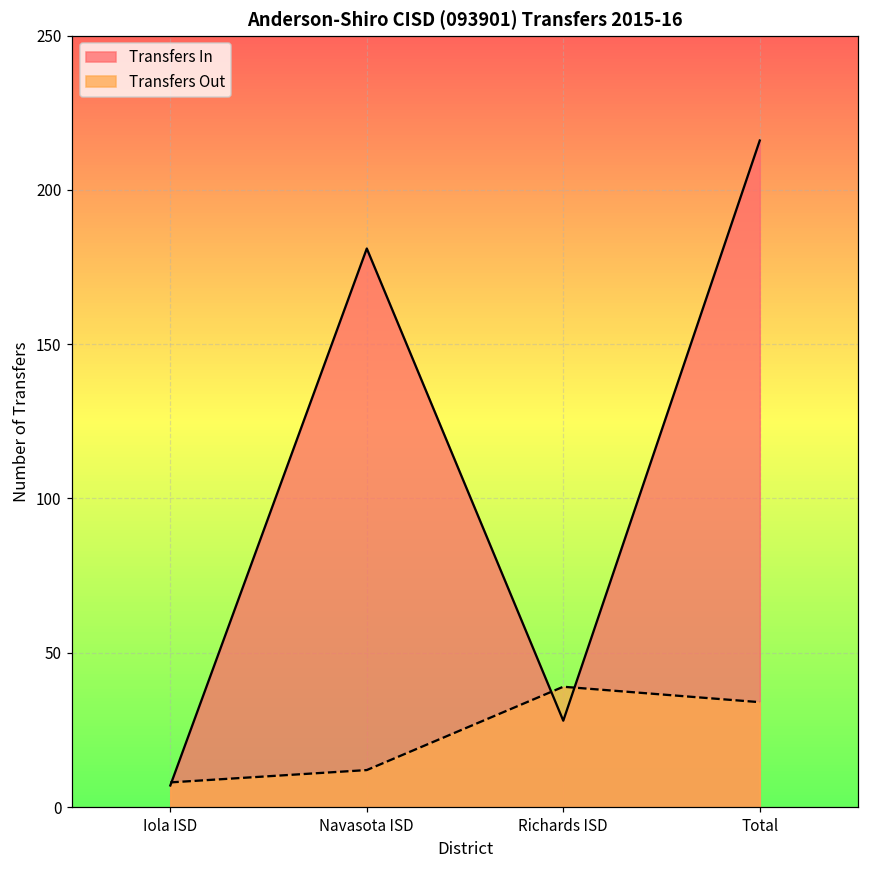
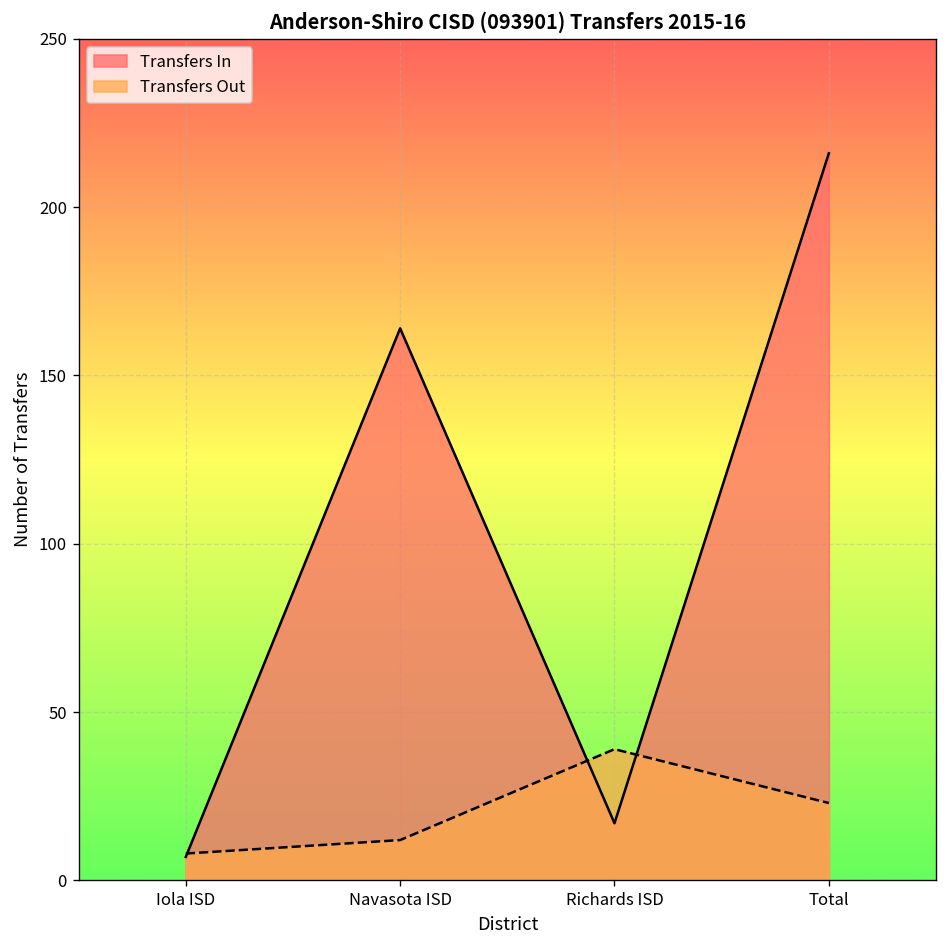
  {
    "Transfers In": {
      "Iola ISD": 7,
-     "Navasota ISD": 181,
-     "Richards ISD": 28,
+     "Navasota ISD": 164,
+     "Richards ISD": 17,
      "Total": 216
    },
    "Transfers Out": {
      "Iola ISD": 8,
      "Navasota ISD": 12,
      "Richards ISD": 39,
-     "Total": 34
+     "Total": 23
    }
  }
